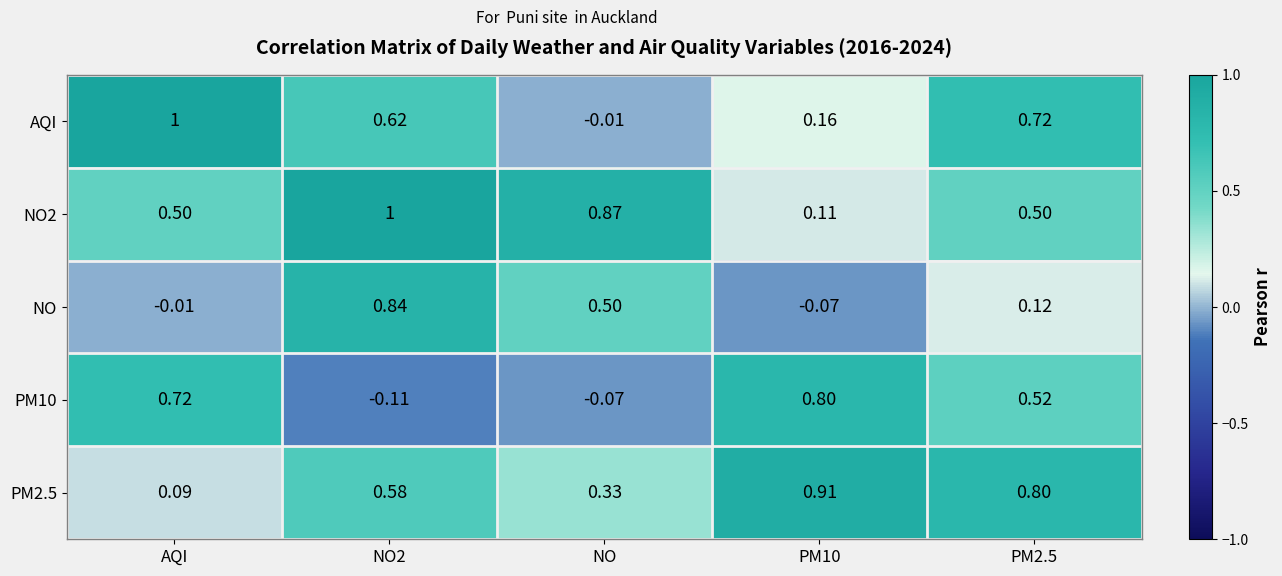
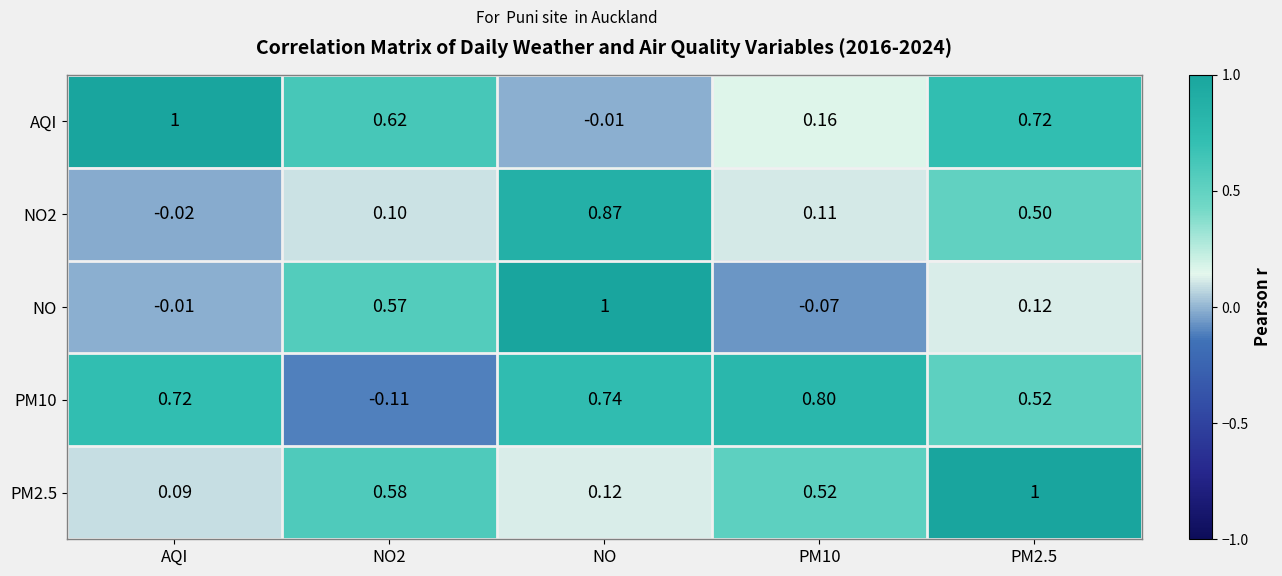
  {
    "AQI": {
      "AQI": 1,
      "NO2": 0.62,
      "NO": -0.01,
      "PM10": 0.16,
      "PM2.5": 0.72
    },
    "NO2": {
-     "AQI": 0.50,
-     "NO2": 1,
+     "AQI": -0.02,
+     "NO2": 0.10,
      "NO": 0.87,
      "PM10": 0.11,
      "PM2.5": 0.50
    },
    "NO": {
      "AQI": -0.01,
-     "NO2": 0.84,
-     "NO": 0.50,
+     "NO2": 0.57,
+     "NO": 1,
      "PM10": -0.07,
      "PM2.5": 0.12
    },
    "PM10": {
      "AQI": 0.72,
      "NO2": -0.11,
-     "NO": -0.07,
+     "NO": 0.74,
      "PM10": 0.80,
      "PM2.5": 0.52
    },
    "PM2.5": {
      "AQI": 0.09,
      "NO2": 0.58,
-     "NO": 0.33,
-     "PM10": 0.91,
-     "PM2.5": 0.80
+     "NO": 0.12,
+     "PM10": 0.52,
+     "PM2.5": 1
    }
  }
